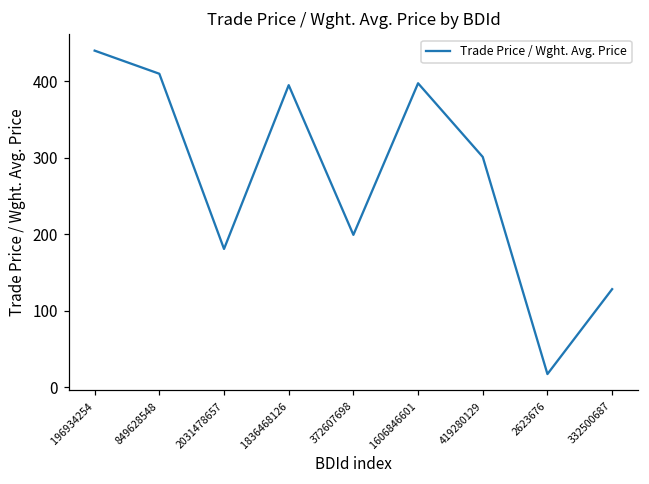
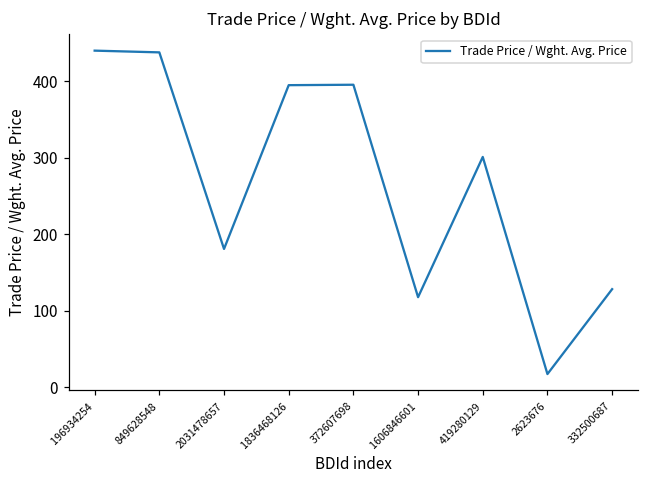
  {
    "196934254": 440,
-   "849628548": 410,
+   "849628548": 440,
    "2031478657": 180,
    "1836468126": 390,
-   "372607698": 200,
-   "1606846601": 400,
+   "372607698": 400,
+   "1606846601": 120,
    "419280129": 300,
    "2623676": 20,
    "332500687": 130
  }
